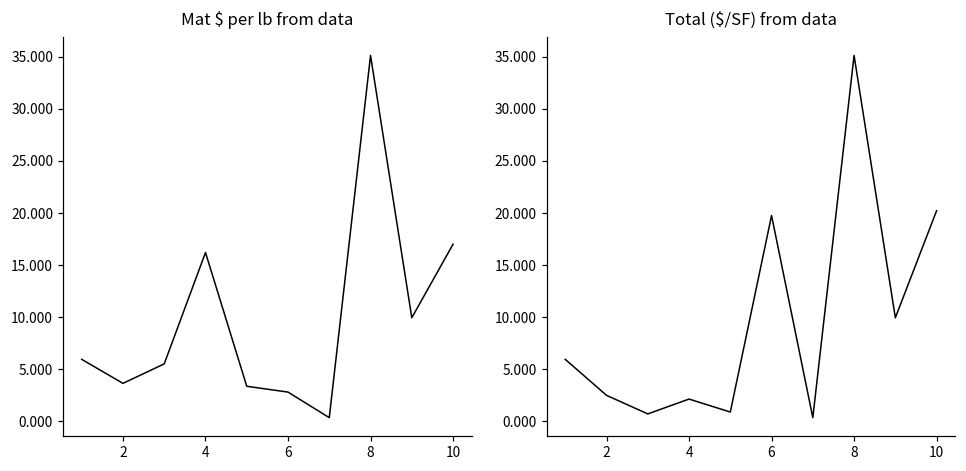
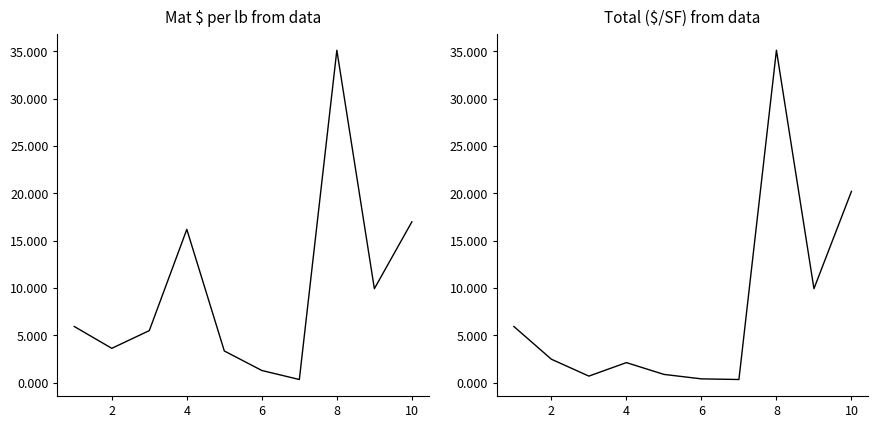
  {
    "Mat $ per lb from data": {
      "2": 4,
      "4": 16,
-     "6": 3,
+     "6": 1,
      "8": 35,
      "10": 17
    },
    "Total ($/SF) from data": {
      "2": 2,
      "4": 2,
-     "6": 20,
+     "6": 0,
      "8": 35,
      "10": 20
    }
  }
